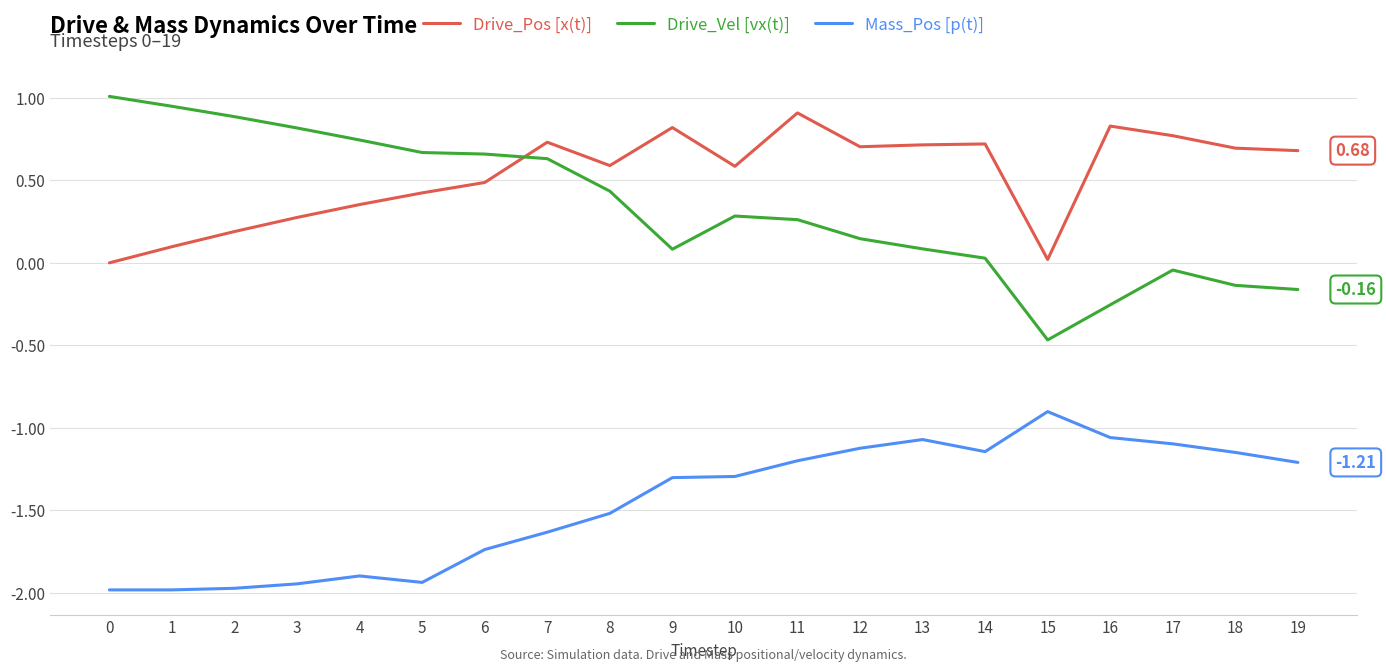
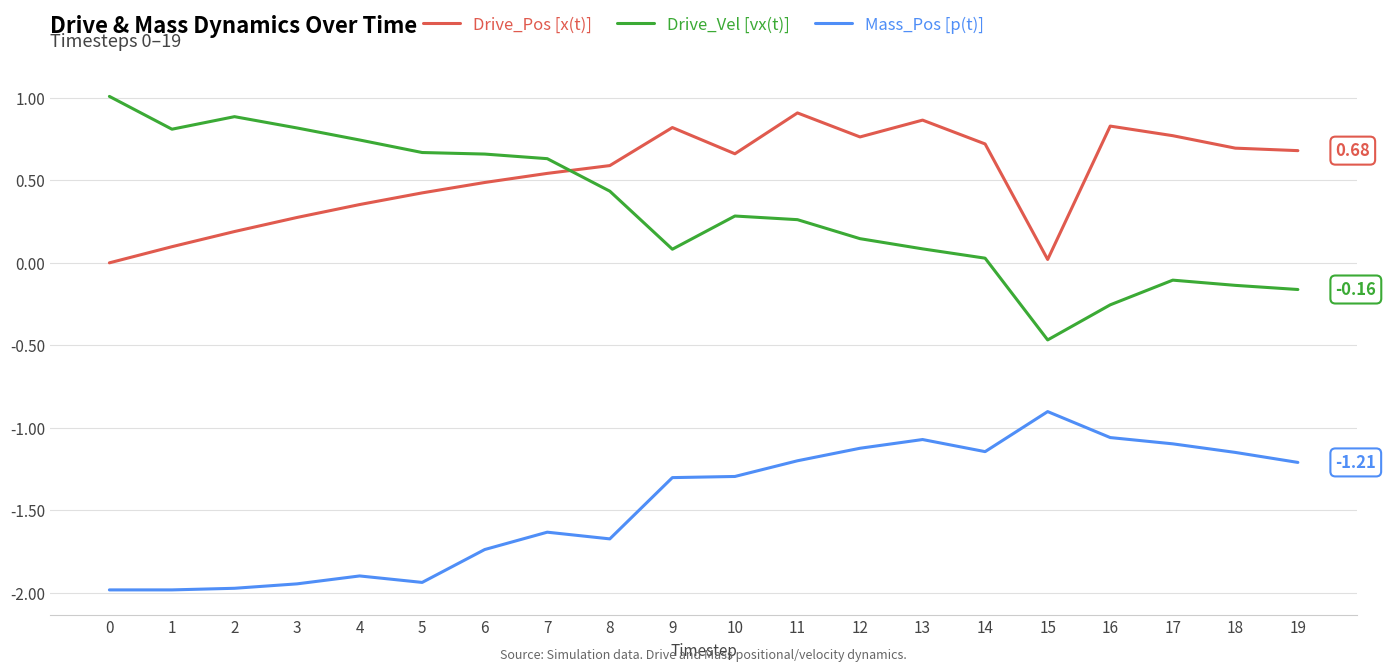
  {
    "Drive_Pos [x(t)]": {
      "0": 0.00,
      "1": 0.10,
      "2": 0.19,
      "3": 0.27,
      "4": 0.35,
      "5": 0.42,
      "6": 0.49,
-     "7": 0.73,
+     "7": 0.54,
      "8": 0.59,
      "9": 0.82,
-     "10": 0.58,
+     "10": 0.66,
      "11": 0.91,
-     "12": 0.70,
-     "13": 0.71,
+     "12": 0.76,
+     "13": 0.86,
      "14": 0.72,
      "15": 0.02,
      "16": 0.83,
      "17": 0.77,
      "18": 0.69,
      "19": 0.68
    },
    "Drive_Vel [vx(t)]": {
      "0": 1.01,
-     "1": 0.95,
+     "1": 0.81,
      "2": 0.89,
      "3": 0.82,
      "4": 0.74,
      "5": 0.67,
      "6": 0.66,
      "7": 0.63,
      "8": 0.43,
      "9": 0.08,
      "10": 0.28,
      "11": 0.26,
      "12": 0.15,
      "13": 0.08,
      "14": 0.03,
      "15": -0.47,
      "16": -0.25,
-     "17": -0.04,
+     "17": -0.10,
      "18": -0.14,
      "19": -0.16
    },
    "Mass_Pos [p(t)]": {
      "0": -1.98,
      "1": -1.98,
      "2": -1.97,
      "3": -1.94,
      "4": -1.90,
      "5": -1.94,
      "6": -1.74,
      "7": -1.63,
-     "8": -1.52,
+     "8": -1.67,
      "9": -1.30,
      "10": -1.29,
      "11": -1.20,
      "12": -1.12,
      "13": -1.07,
      "14": -1.14,
      "15": -0.90,
      "16": -1.06,
      "17": -1.10,
      "18": -1.15,
      "19": -1.21
    }
  }
